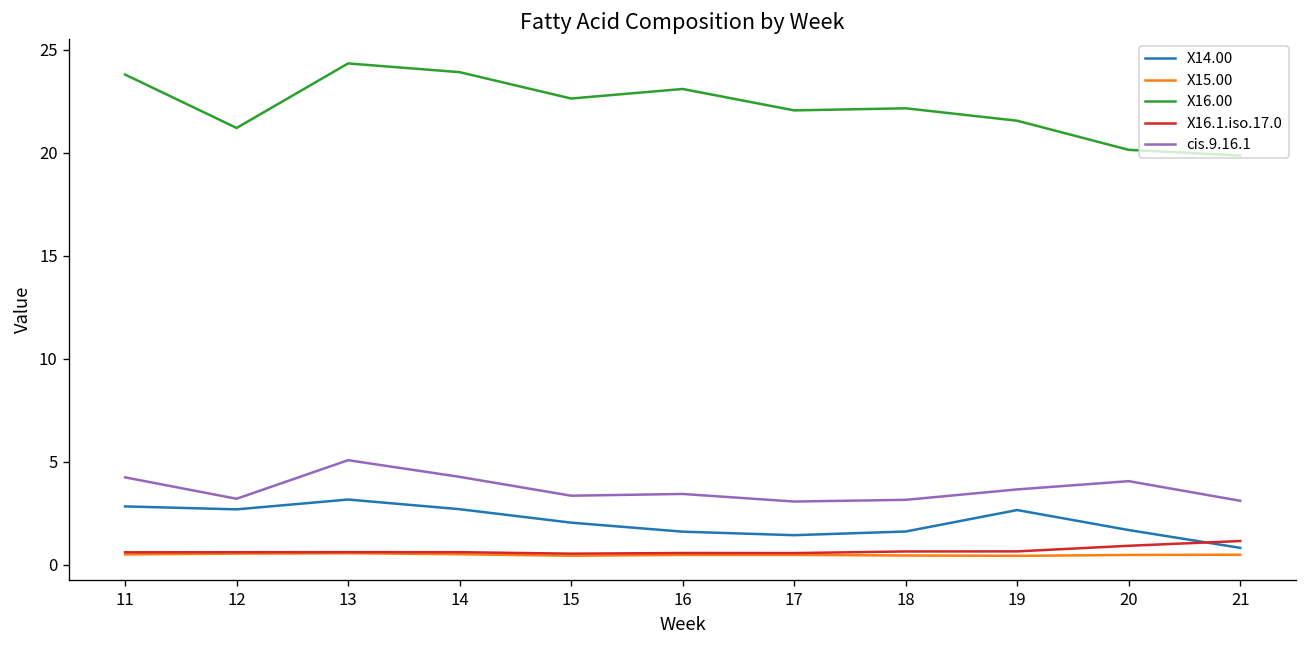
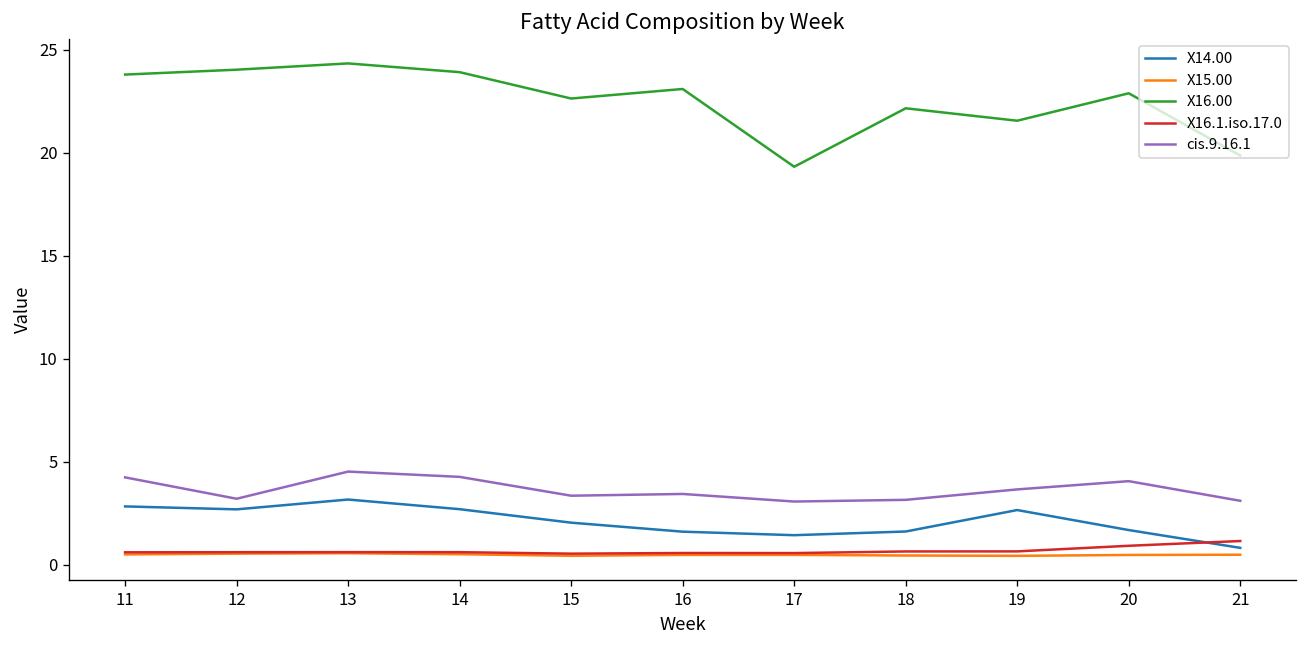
  {
    "X14.00": {
      "11": 2.8,
      "12": 2.7,
      "13": 3.2,
      "14": 2.7,
      "15": 2.0,
      "16": 1.6,
      "17": 1.4,
      "18": 1.6,
      "19": 2.6,
      "20": 1.7,
      "21": 0.8
    },
    "X15.00": {
      "18": 0.4,
      "19": 0.4,
      "20": 0.5,
      "21": 0.5
    },
    "X16.00": {
      "11": 23.8,
-     "12": 21.2,
+     "12": 24.0,
      "13": 24.3,
      "14": 23.9,
      "15": 22.6,
      "16": 23.1,
-     "17": 22.1,
+     "17": 19.3,
      "18": 22.2,
      "19": 21.5,
-     "20": 20.1
+     "20": 22.9
    },
    "X16.1.iso.17.0": {
      "18": 0.6,
      "19": 0.6,
      "20": 0.9,
      "21": 1.1
    },
    "cis.9.16.1": {
      "11": 4.2,
      "12": 3.2,
-     "13": 5.1,
+     "13": 4.5,
      "14": 4.3,
      "15": 3.3,
      "16": 3.4,
      "17": 3.1,
      "18": 3.1,
      "19": 3.7,
      "20": 4.1,
      "21": 3.1
    }
  }
